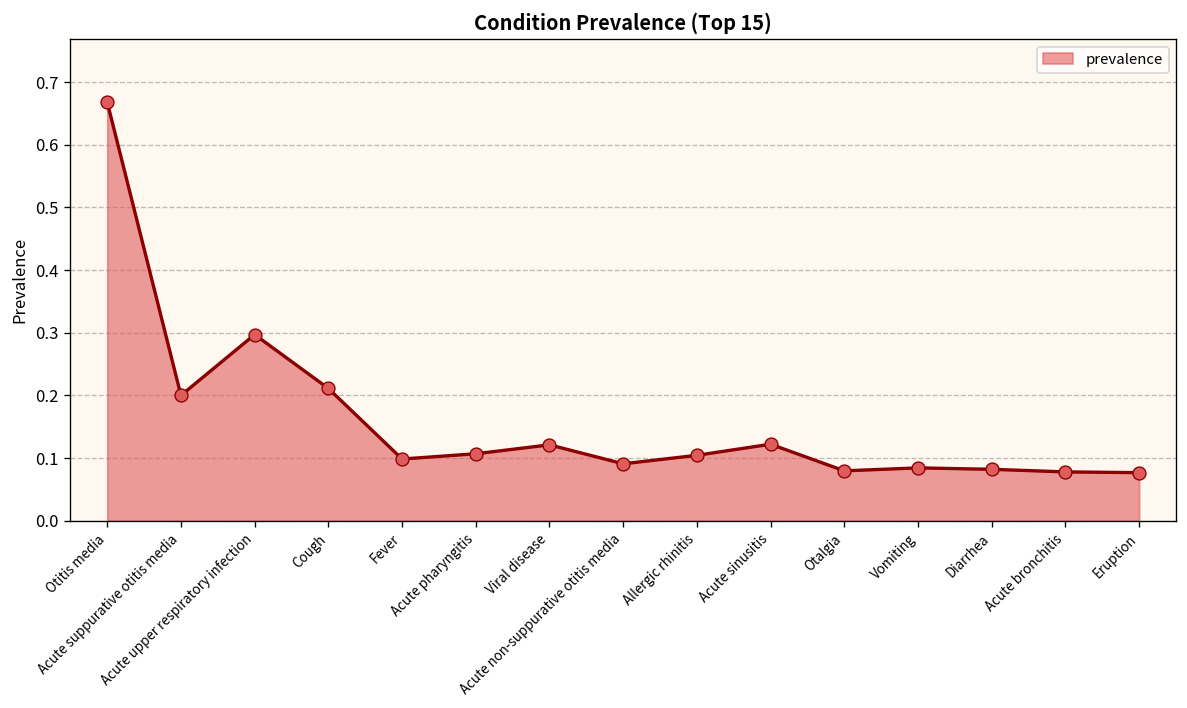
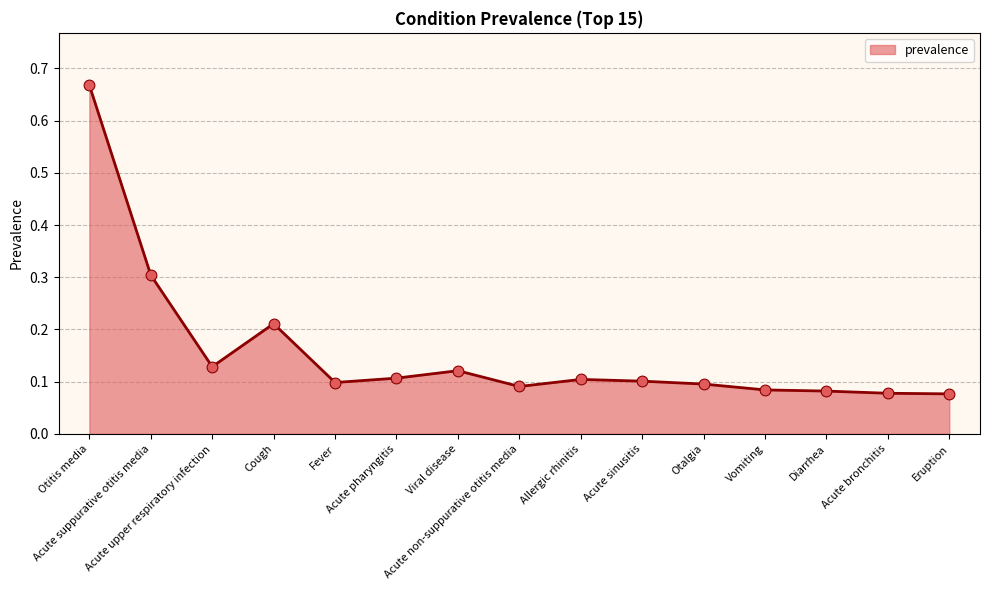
  {
    "Otitis media": 0.67,
-   "Acute suppurative otitis media": 0.20,
-   "Acute upper respiratory infection": 0.30,
+   "Acute suppurative otitis media": 0.30,
+   "Acute upper respiratory infection": 0.13,
    "Cough": 0.21,
    "Fever": 0.10,
    "Acute pharyngitis": 0.11,
    "Viral disease": 0.12,
    "Acute non-suppurative otitis media": 0.09,
    "Allergic rhinitis": 0.10,
-   "Acute sinusitis": 0.12,
-   "Otalgia": 0.08,
+   "Acute sinusitis": 0.10,
+   "Otalgia": 0.10,
    "Vomiting": 0.08,
    "Diarrhea": 0.08,
    "Acute bronchitis": 0.08,
    "Eruption": 0.08
  }
